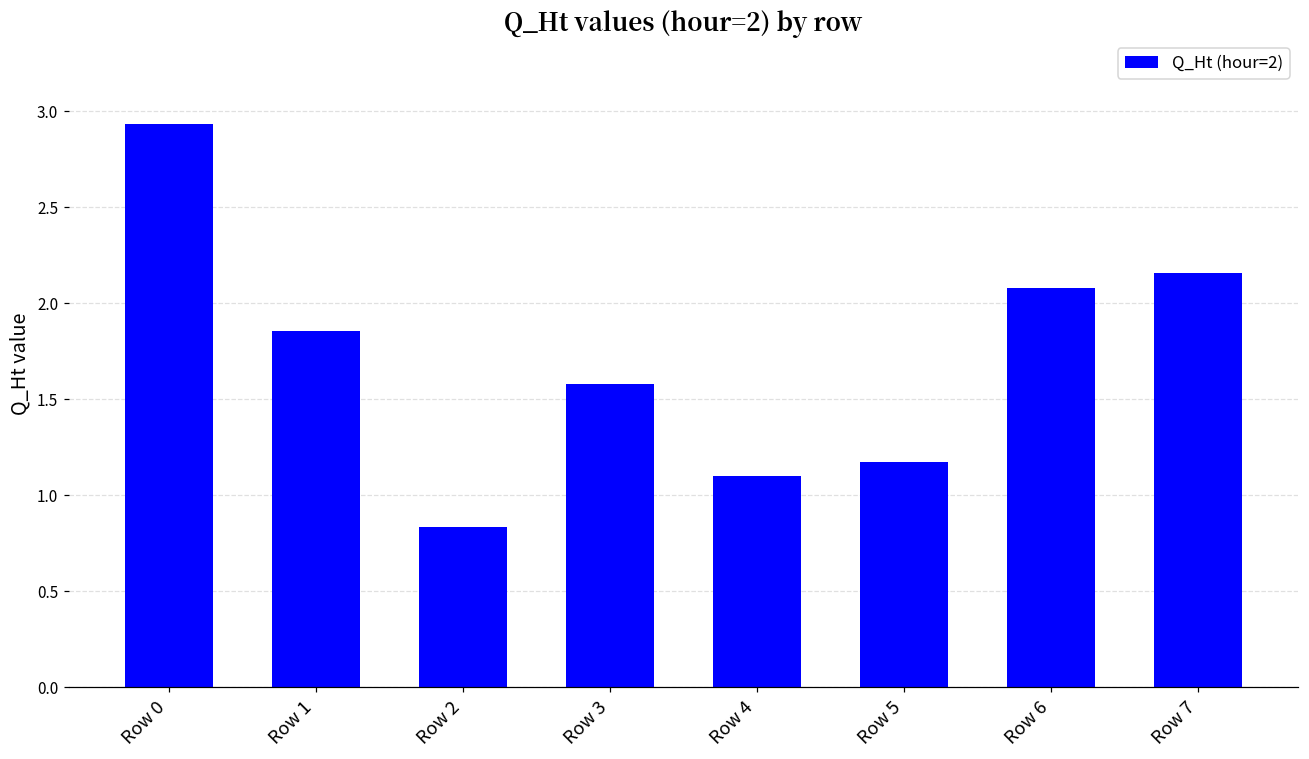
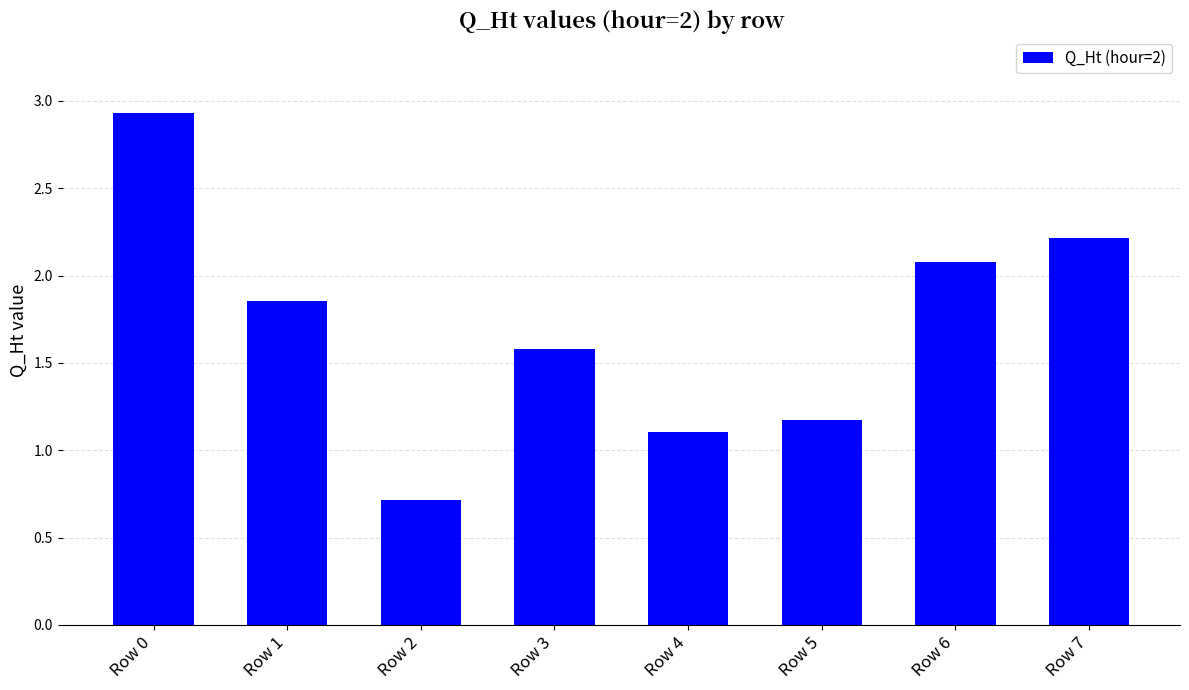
  {
    "Row 0": 2.93,
    "Row 1": 1.86,
-   "Row 2": 0.83,
+   "Row 2": 0.72,
    "Row 3": 1.58,
    "Row 4": 1.10,
    "Row 5": 1.17,
    "Row 6": 2.08,
-   "Row 7": 2.16
+   "Row 7": 2.22
  }
